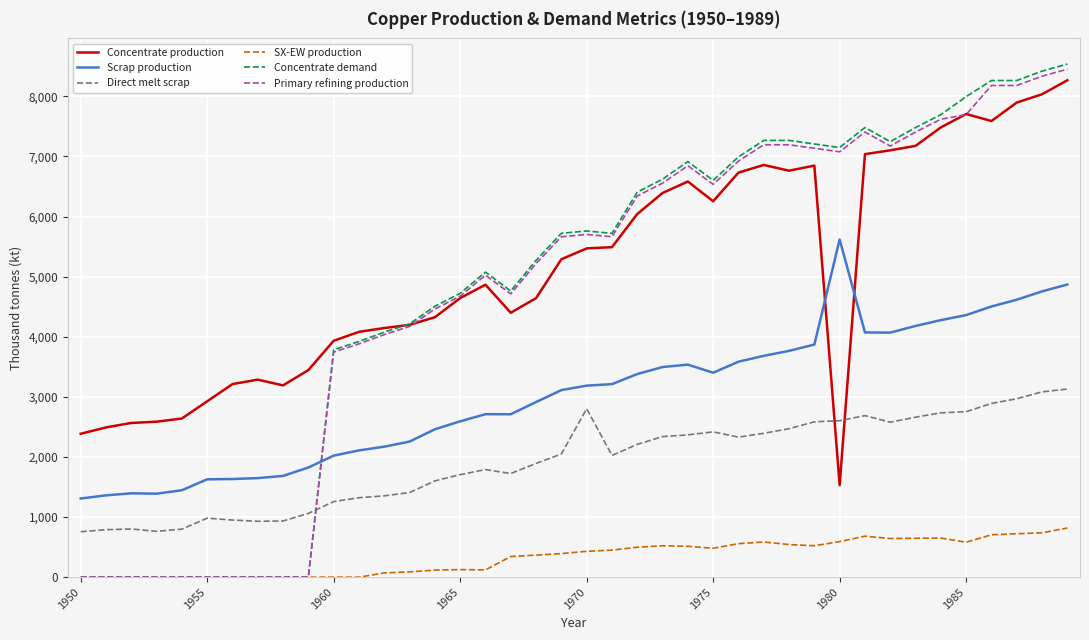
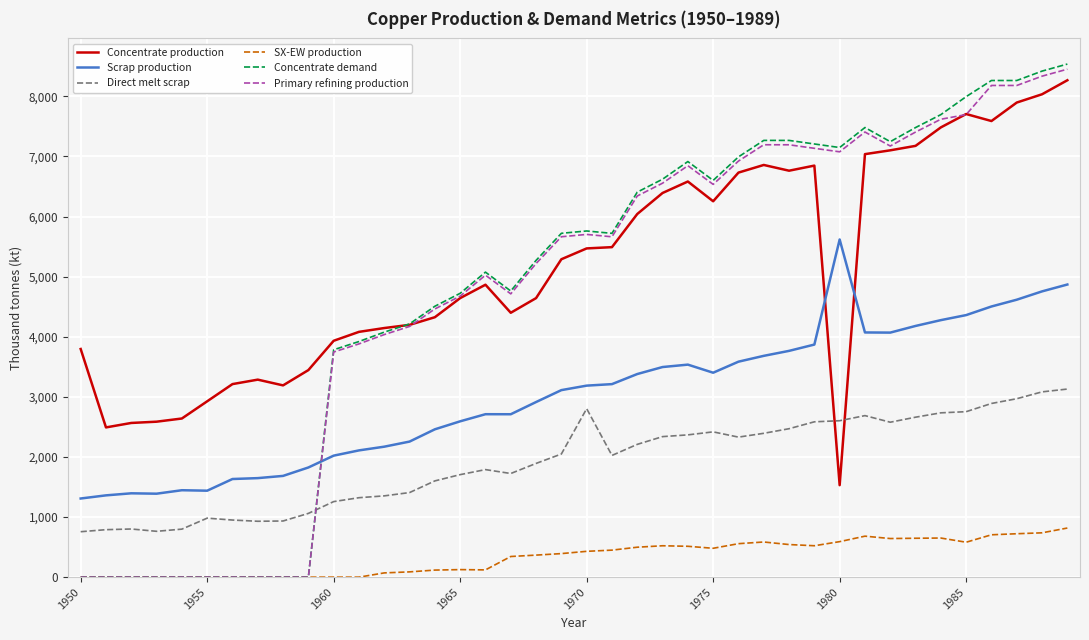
  {
    "Concentrate production": {
-     "1950": "2,400",
+     "1950": "3,800",
      "1955": "2,900",
      "1960": "3,900",
      "1970": "5,500",
      "1975": "6,300",
      "1980": "1,500"
    },
    "Scrap production": {
      "1950": "1,300",
-     "1955": "1,600",
+     "1955": "1,400",
      "1960": "2,000",
      "1965": "2,600",
      "1970": "3,200",
      "1975": "3,400",
      "1980": "5,600",
      "1985": "4,400"
    },
    "Direct melt scrap": {
      "1950": "800",
      "1955": "1,000",
      "1960": "1,300",
      "1965": "1,700",
      "1970": "2,800",
      "1975": "2,400",
      "1980": "2,600",
      "1985": "2,800"
    },
    "SX-EW production": {
      "1960": "0",
      "1965": "100",
      "1970": "400",
      "1975": "500",
      "1980": "600",
      "1985": "600"
    },
    "Concentrate demand": {
      "1965": "4,700",
      "1970": "5,800",
      "1975": "6,600",
      "1980": "7,100",
      "1985": "8,000"
    },
    "Primary refining production": {
      "1970": "5,700",
      "1975": "6,500",
      "1980": "7,100"
    }
  }
